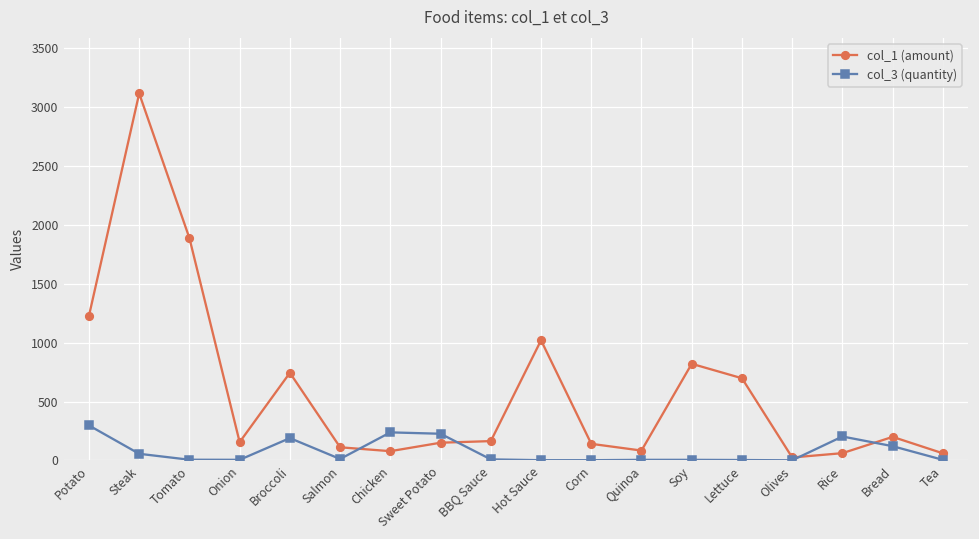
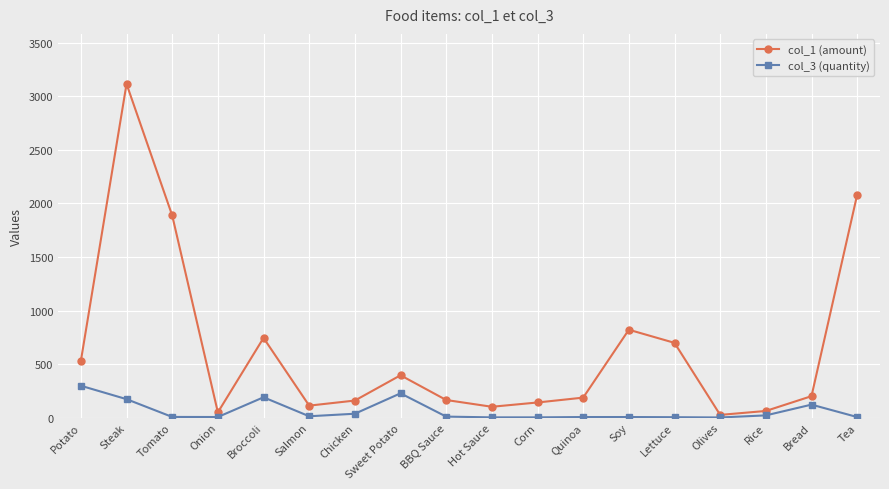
  {
    "col_1 (amount)": {
-     "Potato": 1230,
+     "Potato": 530,
      "Steak": 3120,
      "Tomato": 1890,
-     "Onion": 160,
+     "Onion": 50,
      "Broccoli": 740,
      "Salmon": 110,
-     "Chicken": 80,
-     "Sweet Potato": 150,
+     "Chicken": 160,
+     "Sweet Potato": 400,
      "BBQ Sauce": 160,
-     "Hot Sauce": 1020,
+     "Hot Sauce": 100,
      "Corn": 140,
-     "Quinoa": 80,
+     "Quinoa": 190,
      "Soy": 820,
      "Lettuce": 700,
      "Olives": 30,
      "Rice": 60,
      "Bread": 200,
-     "Tea": 60
+     "Tea": 2080
    },
    "col_3 (quantity)": {
      "Potato": 300,
-     "Steak": 60,
+     "Steak": 170,
      "Tomato": 10,
      "Onion": 10,
      "Broccoli": 190,
      "Salmon": 10,
-     "Chicken": 240,
+     "Chicken": 40,
      "Sweet Potato": 230,
      "BBQ Sauce": 10,
      "Hot Sauce": 0,
      "Corn": 0,
      "Quinoa": 10,
      "Soy": 10,
      "Lettuce": 0,
      "Olives": 0,
-     "Rice": 200,
+     "Rice": 20,
      "Bread": 120,
      "Tea": 10
    }
  }
